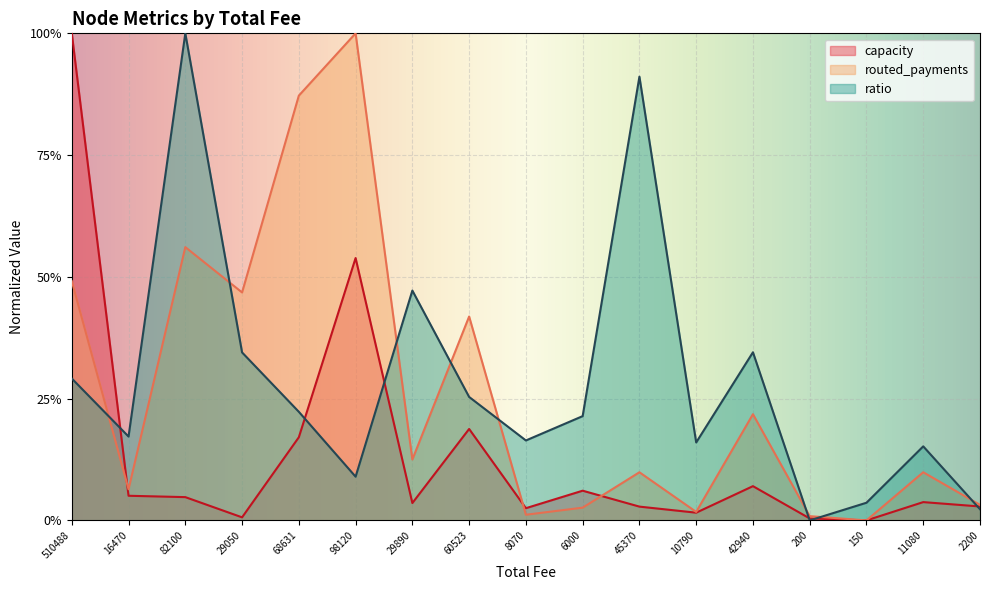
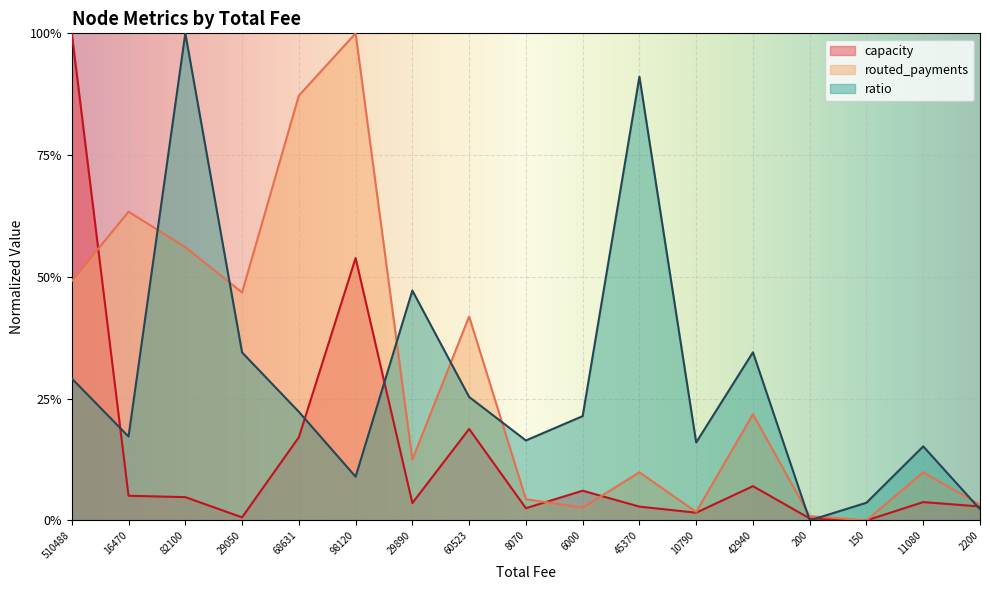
  {
    "capacity": {
      "510488": "100%",
      "16470": "5%",
      "82100": "5%",
      "29050": "1%",
      "68631": "17%",
      "98120": "54%",
      "29890": "4%",
      "60523": "19%",
      "8070": "3%",
      "6000": "6%",
      "45370": "3%",
      "42940": "7%",
      "11080": "4%"
    },
    "routed_payments": {
      "510488": "49%",
-     "16470": "6%",
+     "16470": "63%",
      "82100": "56%",
      "29050": "47%",
      "68631": "87%",
      "98120": "100%",
      "29890": "13%",
      "60523": "42%",
-     "8070": "1%",
+     "8070": "4%",
      "6000": "3%",
      "45370": "10%",
      "42940": "22%",
      "11080": "10%"
    },
    "ratio": {
      "510488": "29%",
      "16470": "17%",
      "82100": "100%",
      "29050": "34%",
      "68631": "22%",
      "98120": "9%",
      "29890": "47%",
      "60523": "25%",
      "8070": "16%",
      "6000": "21%",
      "45370": "91%",
      "10790": "16%",
      "42940": "35%",
      "150": "4%",
      "11080": "15%",
      "2200": "2%"
    }
  }
